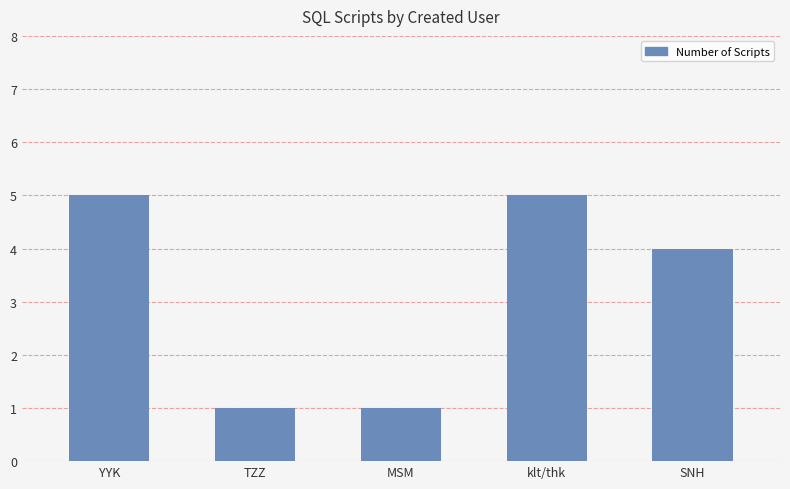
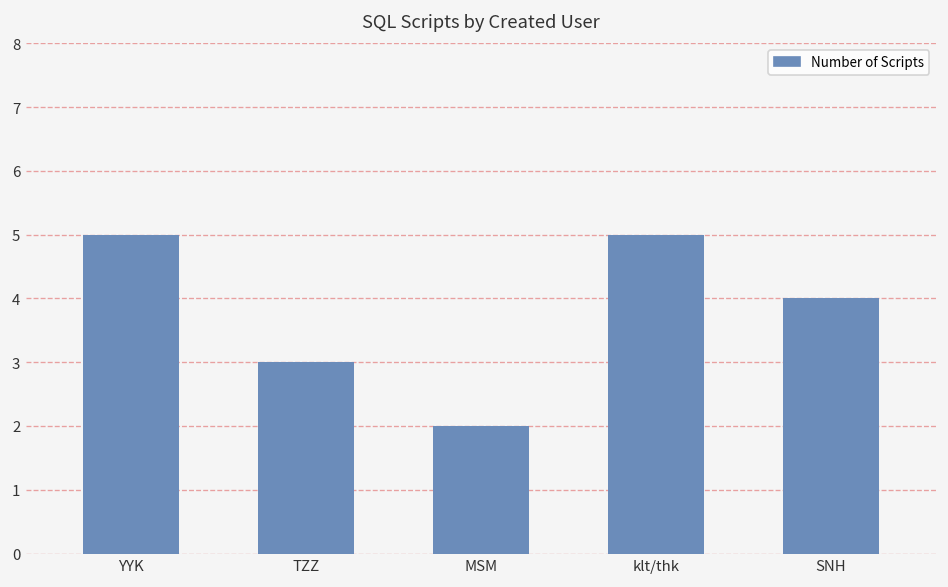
  {
    "YYK": 5,
-   "TZZ": 1,
-   "MSM": 1,
+   "TZZ": 3,
+   "MSM": 2,
    "klt/thk": 5,
    "SNH": 4
  }
